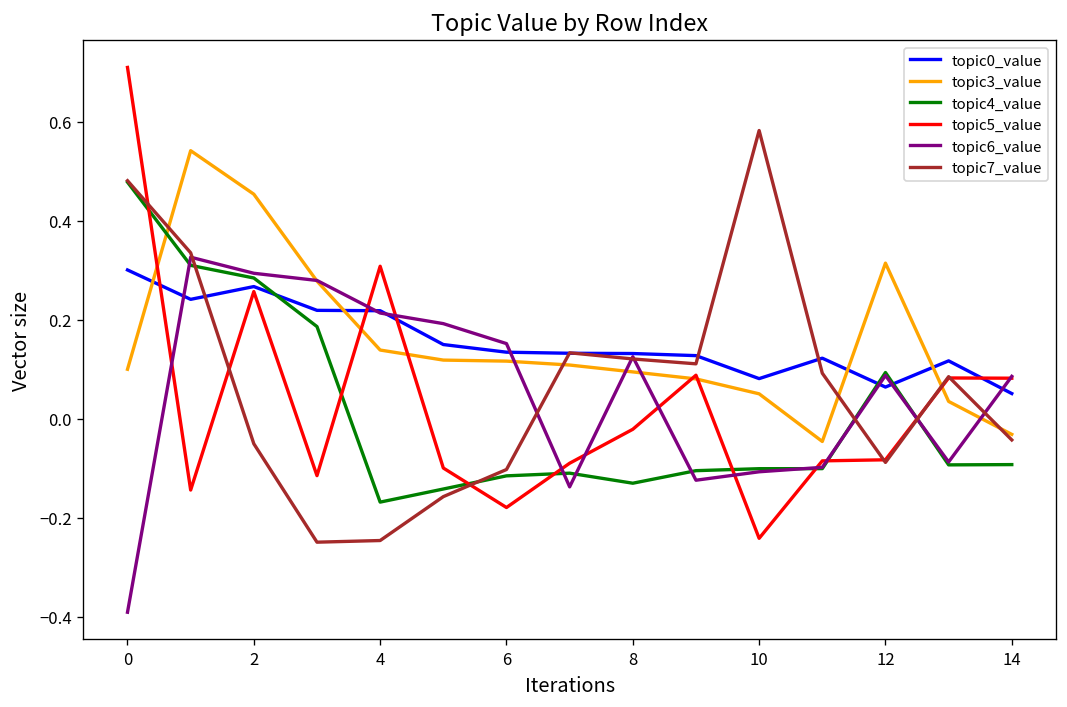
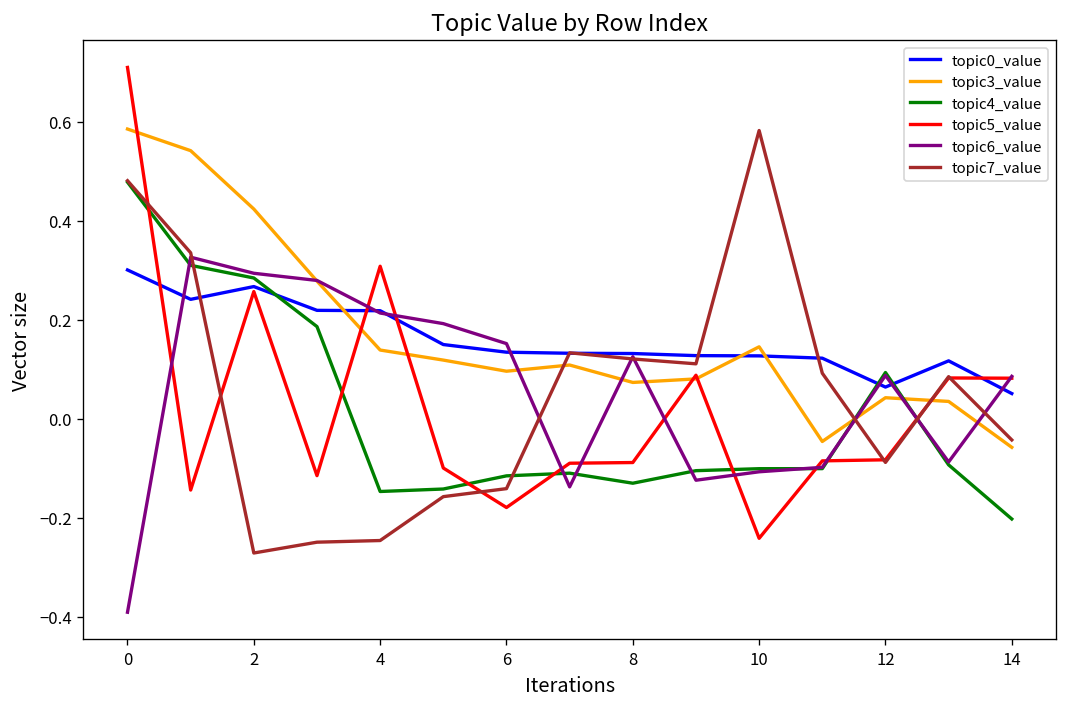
  {
    "topic0_value": {
      "0": 0.30,
      "2": 0.27,
      "6": 0.13,
      "8": 0.13,
-     "10": 0.08,
+     "10": 0.13,
      "12": 0.06,
      "14": 0.05
    },
    "topic3_value": {
-     "0": 0.10,
-     "2": 0.45,
+     "0": 0.59,
+     "2": 0.42,
      "4": 0.14,
-     "6": 0.12,
-     "8": 0.09,
-     "10": 0.05,
-     "12": 0.31,
-     "14": -0.03
+     "6": 0.10,
+     "8": 0.07,
+     "10": 0.15,
+     "12": 0.04,
+     "14": -0.06
    },
    "topic4_value": {
      "2": 0.28,
-     "4": -0.17,
+     "4": -0.15,
      "6": -0.12,
      "8": -0.13,
      "10": -0.10,
-     "14": -0.09
+     "14": -0.20
    },
    "topic5_value": {
      "0": 0.71,
      "2": 0.26,
      "4": 0.31,
      "6": -0.18,
-     "8": -0.02,
+     "8": -0.09,
      "10": -0.24
    },
    "topic6_value": {
      "0": -0.39,
      "2": 0.29,
      "6": 0.15,
      "10": -0.11
    },
    "topic7_value": {
-     "2": -0.05,
+     "2": -0.27,
      "4": -0.25,
-     "6": -0.10,
+     "6": -0.14,
      "10": 0.58,
      "14": -0.04
    }
  }
